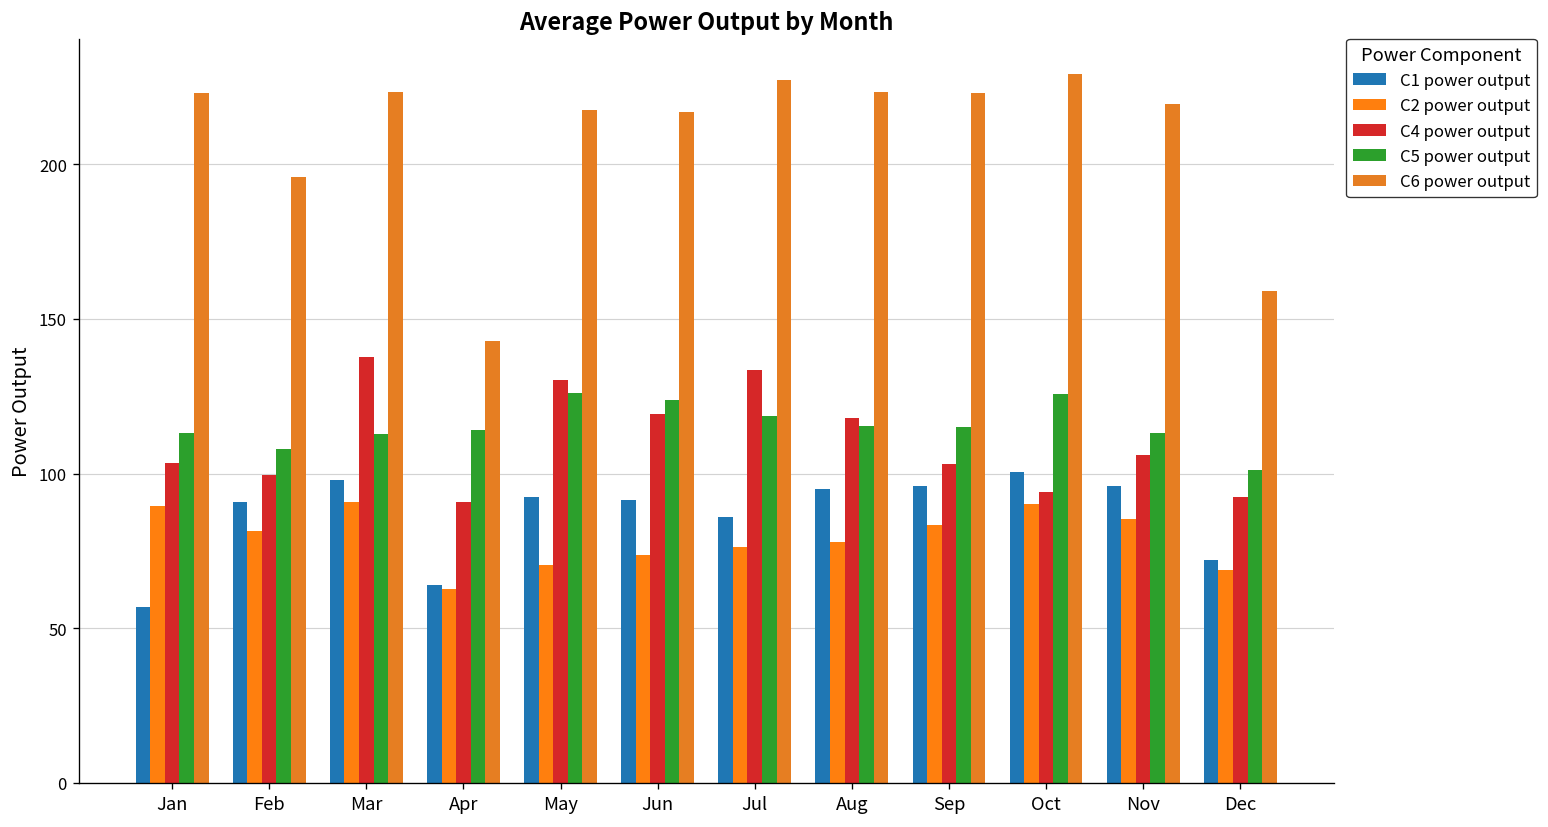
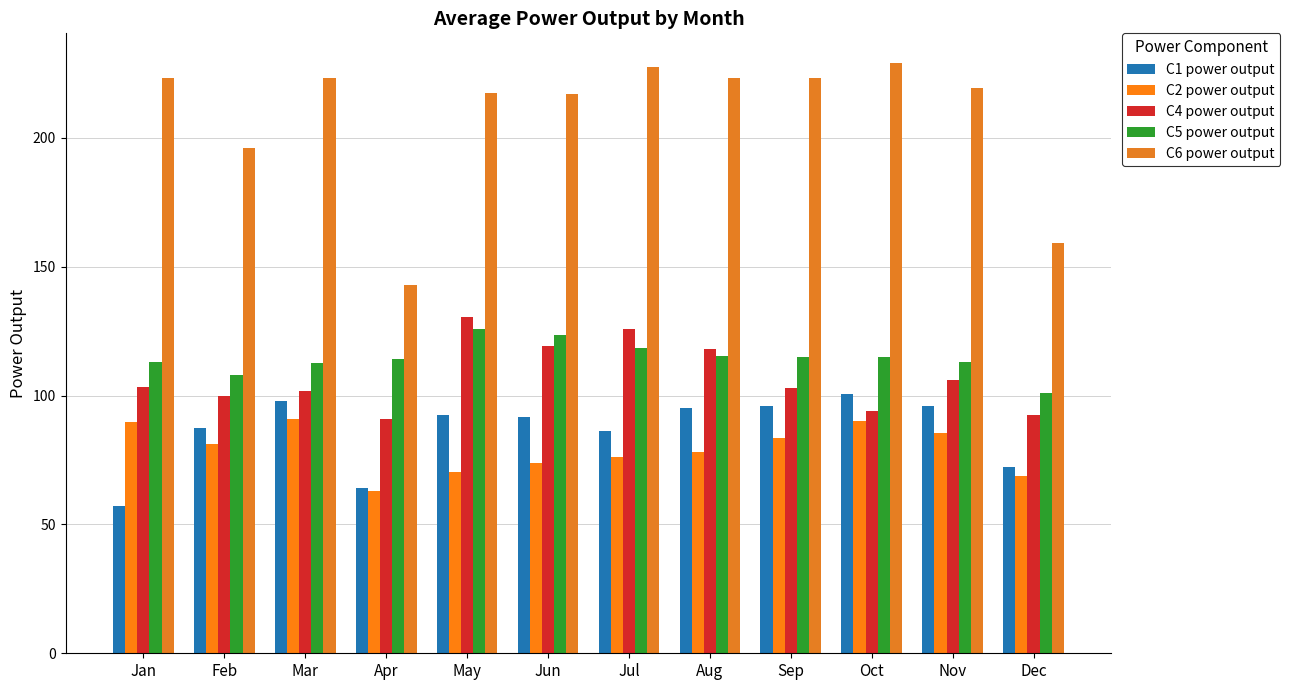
  {
    "C1 power output": {
      "Jan": 57,
-     "Feb": 91,
+     "Feb": 88,
      "Mar": 98,
      "Apr": 64,
      "May": 92,
      "Jun": 92,
      "Jul": 86,
      "Aug": 95,
      "Sep": 96,
      "Oct": 101,
      "Nov": 96,
      "Dec": 72
    },
    "C4 power output": {
      "Jan": 103,
      "Feb": 100,
-     "Mar": 138,
+     "Mar": 102,
      "Apr": 91,
      "May": 130,
      "Jun": 119,
-     "Jul": 134,
+     "Jul": 126,
      "Aug": 118,
      "Sep": 103,
      "Oct": 94,
      "Nov": 106,
      "Dec": 92
    },
    "C5 power output": {
      "Jan": 113,
      "Feb": 108,
      "Mar": 113,
      "Apr": 114,
      "May": 126,
      "Jun": 124,
      "Jul": 119,
      "Aug": 115,
      "Sep": 115,
-     "Oct": 126,
+     "Oct": 115,
      "Nov": 113,
      "Dec": 101
    }
  }
